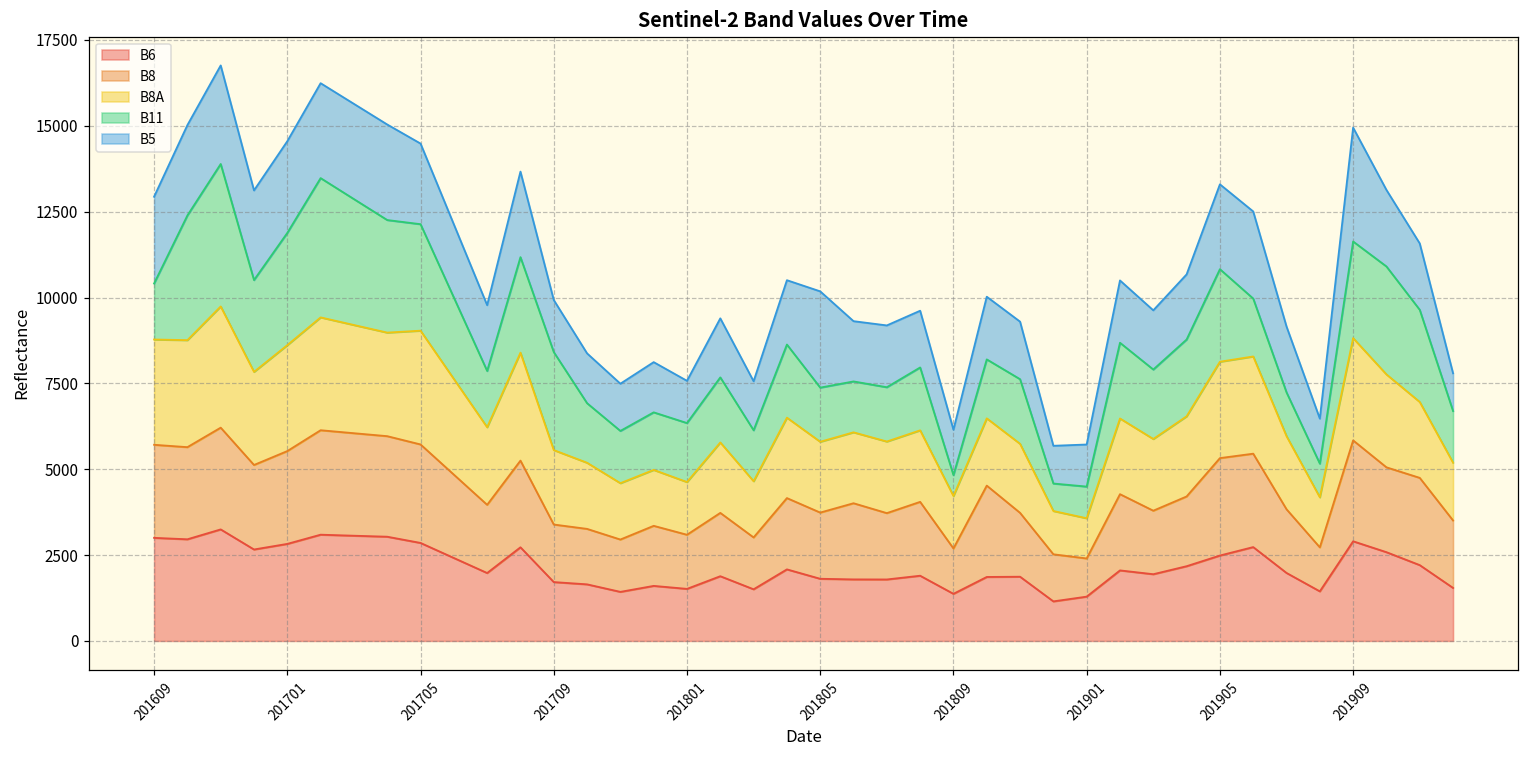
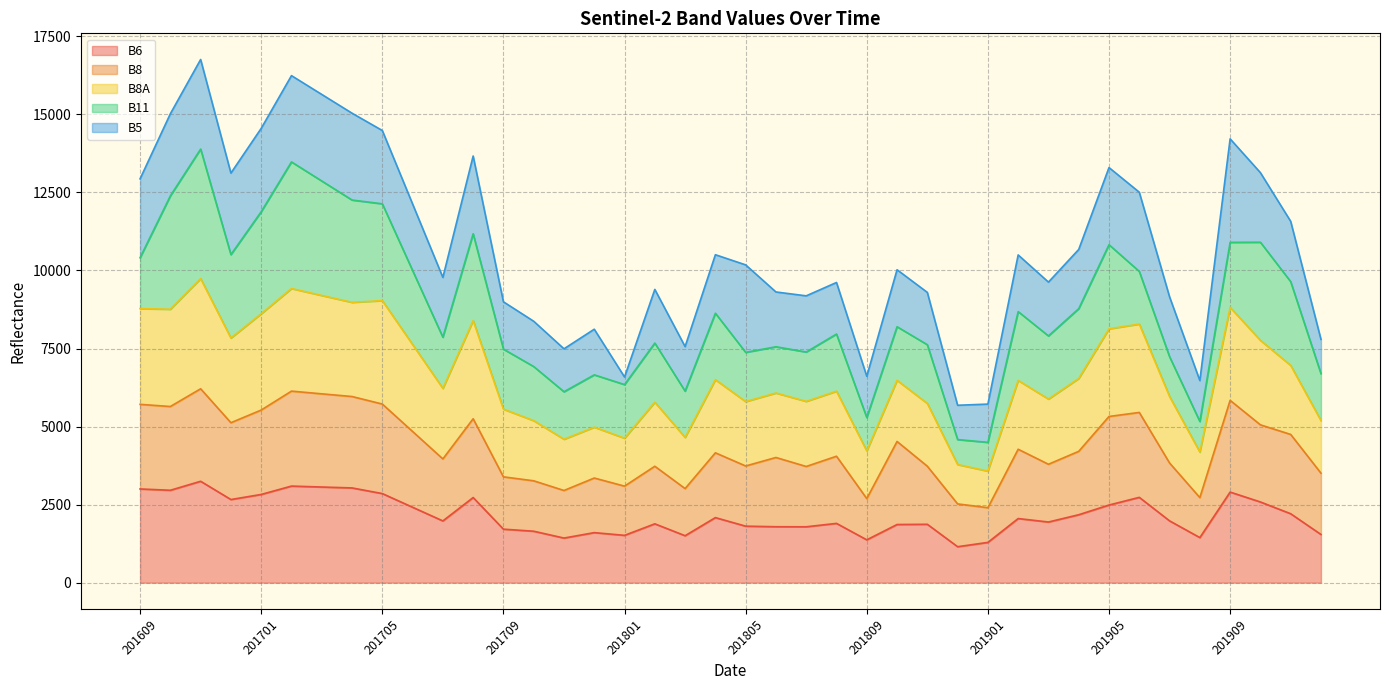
  {
    "B11": {
      "201609": 1600,
      "201701": 3300,
      "201705": 3100,
-     "201709": 2900,
+     "201709": 1900,
      "201801": 1700,
      "201805": 1600,
-     "201809": 600,
+     "201809": 1100,
      "201901": 900,
      "201905": 2700,
-     "201909": 2800
+     "201909": 2100
    },
    "B5": {
      "201609": 2500,
      "201701": 2700,
      "201705": 2300,
      "201709": 1500,
-     "201801": 1200,
+     "201801": 200,
      "201805": 2800,
      "201809": 1300,
      "201901": 1200,
      "201905": 2500,
      "201909": 3300
    }
  }
